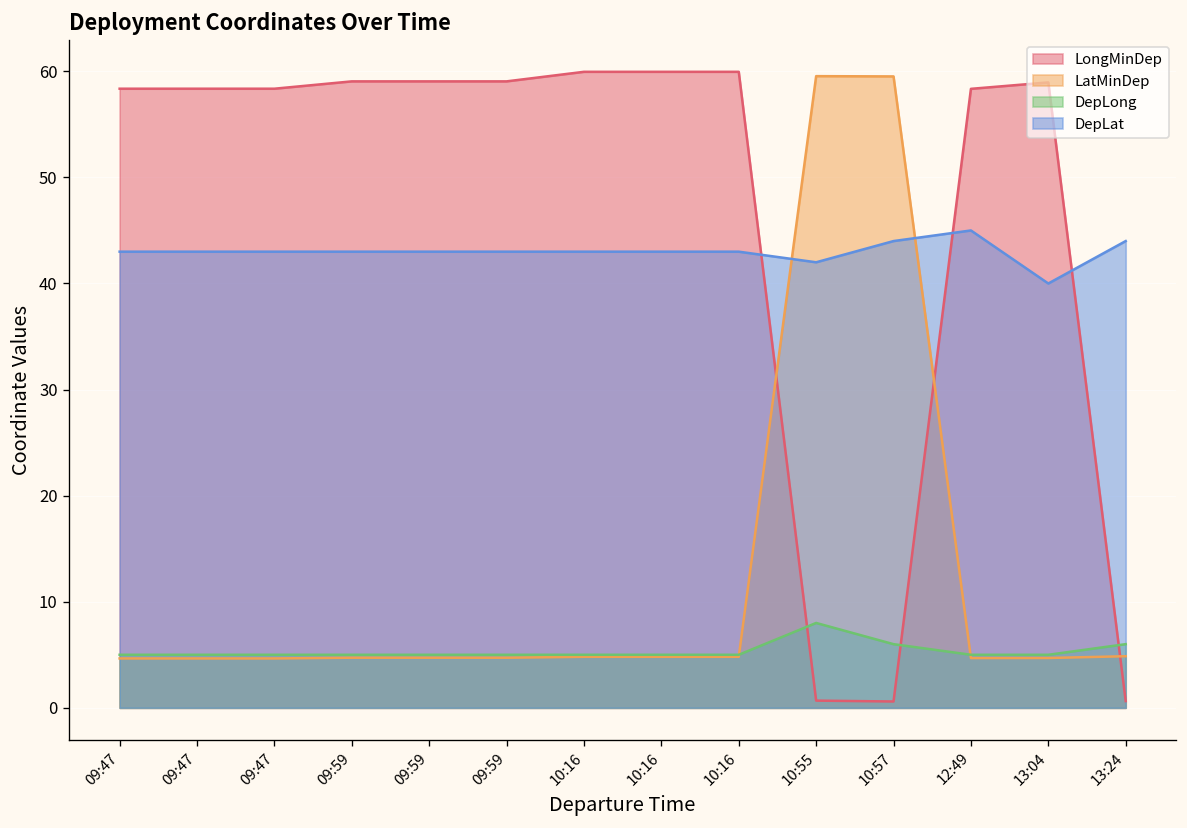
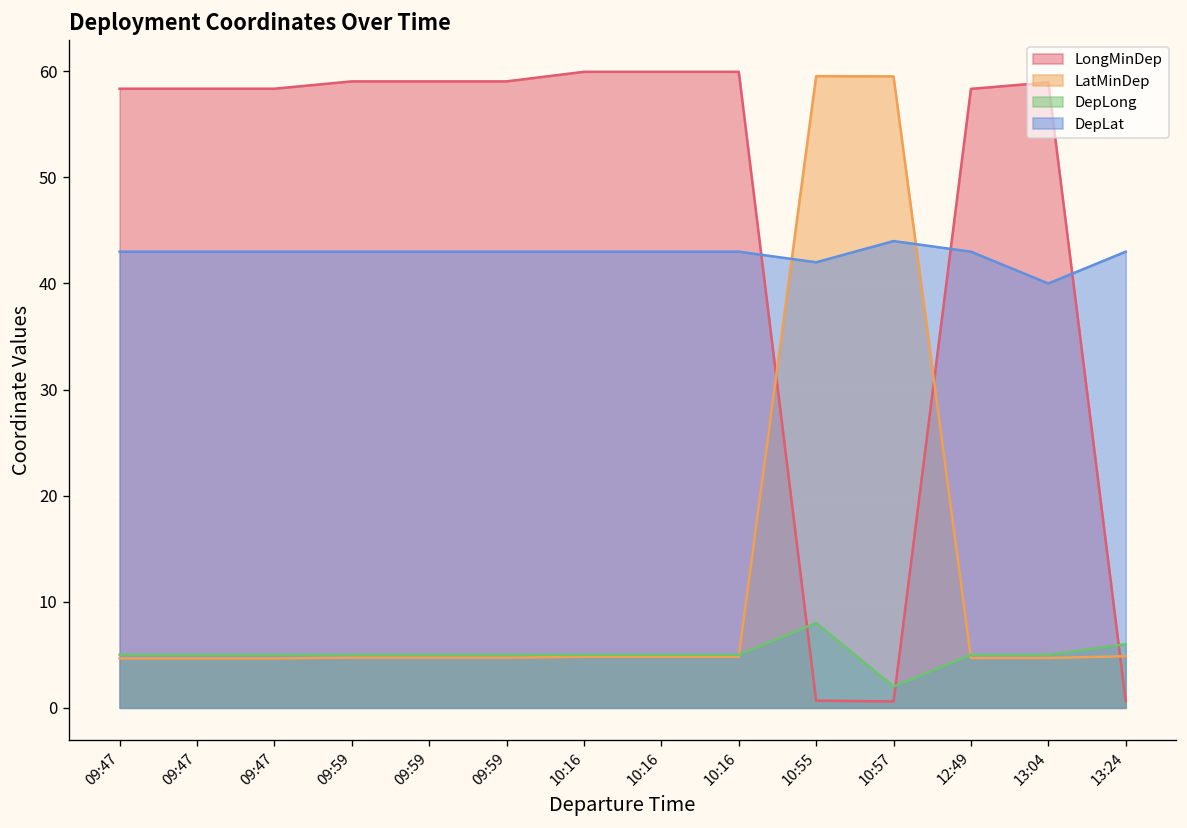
  {
    "DepLong": {
      "10:55": 8,
-     "10:57": 6,
+     "10:57": 2,
      "12:49": 5,
      "13:04": 5,
      "13:24": 6
    },
    "DepLat": {
      "10:55": 42,
      "10:57": 44,
-     "12:49": 45,
+     "12:49": 43,
      "13:04": 40,
-     "13:24": 44
+     "13:24": 43
    }
  }
